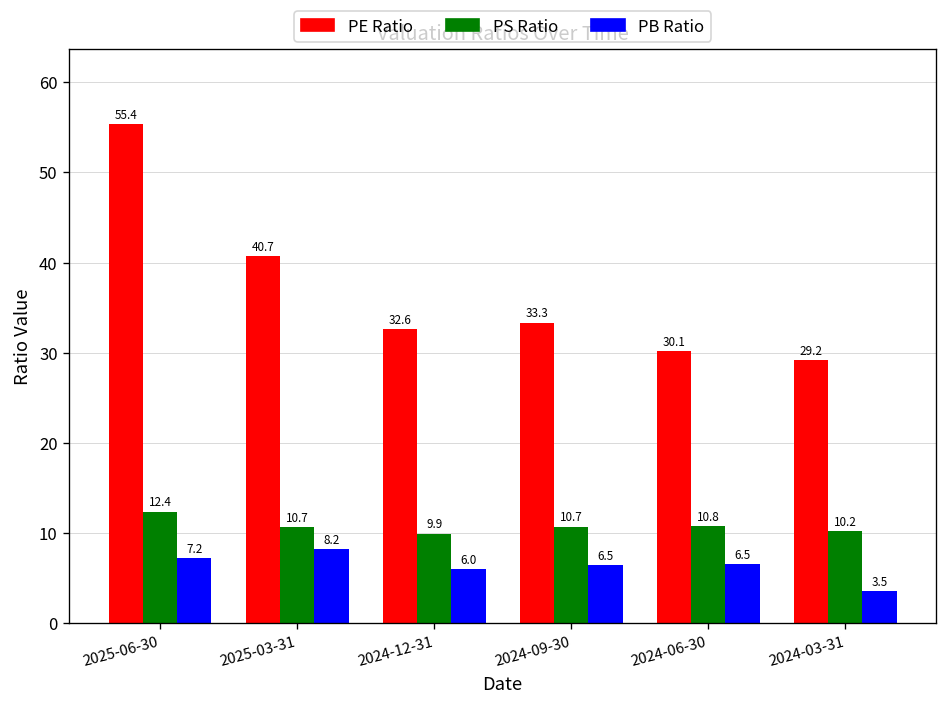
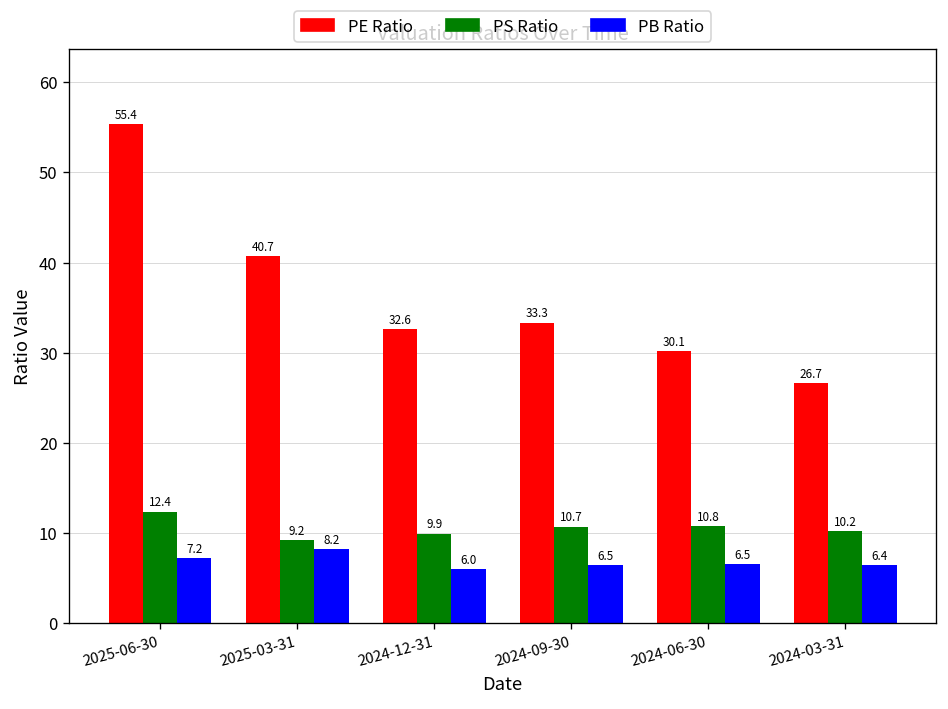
  {
    "PE Ratio": {
      "2025-06-30": 55.4,
      "2025-03-31": 40.7,
      "2024-12-31": 32.6,
      "2024-09-30": 33.3,
      "2024-06-30": 30.1,
-     "2024-03-31": 29.2
+     "2024-03-31": 26.7
    },
    "PS Ratio": {
      "2025-06-30": 12.4,
-     "2025-03-31": 10.7,
+     "2025-03-31": 9.2,
      "2024-12-31": 9.9,
      "2024-09-30": 10.7,
      "2024-06-30": 10.8,
      "2024-03-31": 10.2
    },
    "PB Ratio": {
      "2025-06-30": 7.2,
      "2025-03-31": 8.2,
      "2024-12-31": 6.0,
      "2024-09-30": 6.5,
      "2024-06-30": 6.5,
-     "2024-03-31": 3.5
+     "2024-03-31": 6.4
    }
  }
